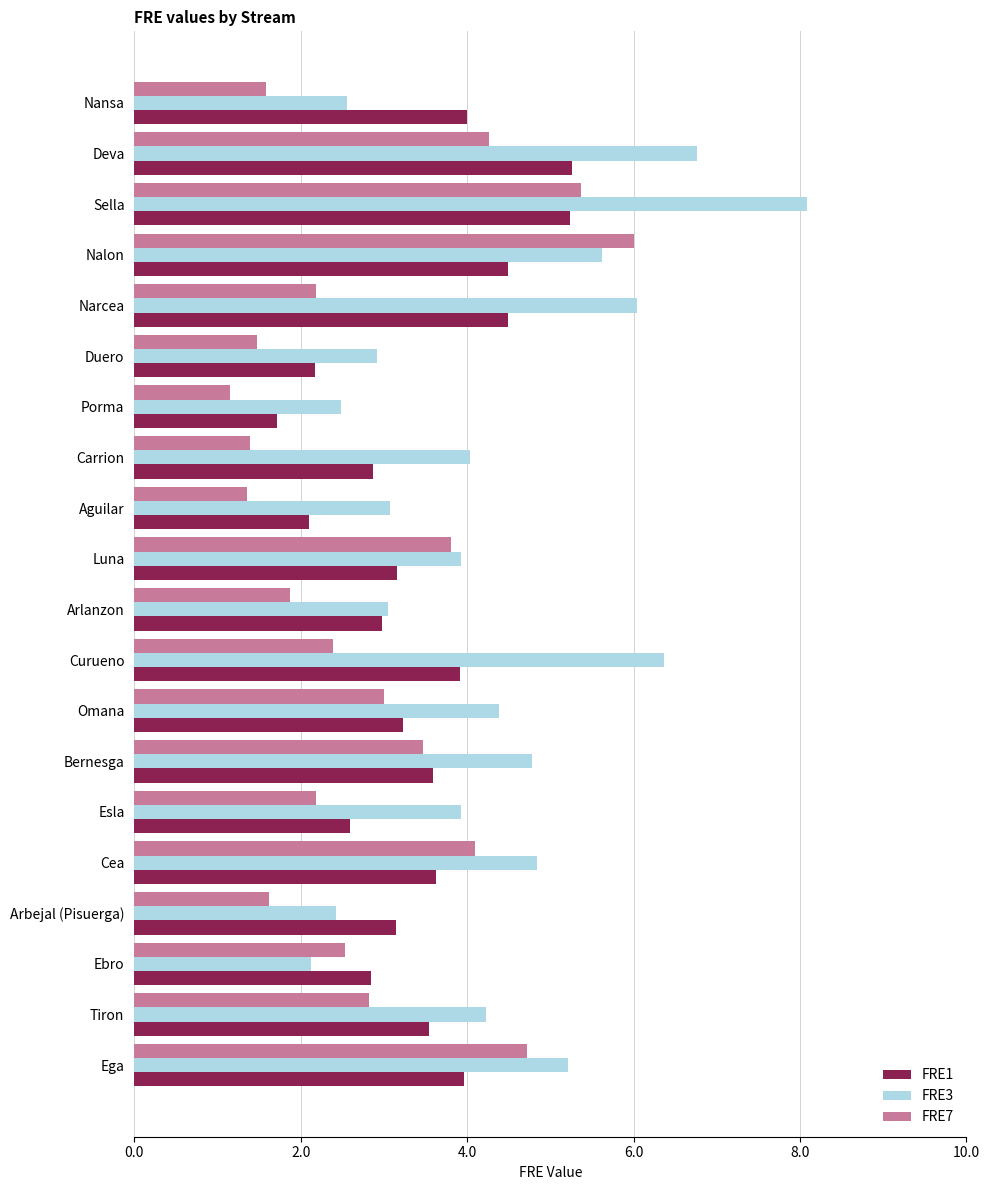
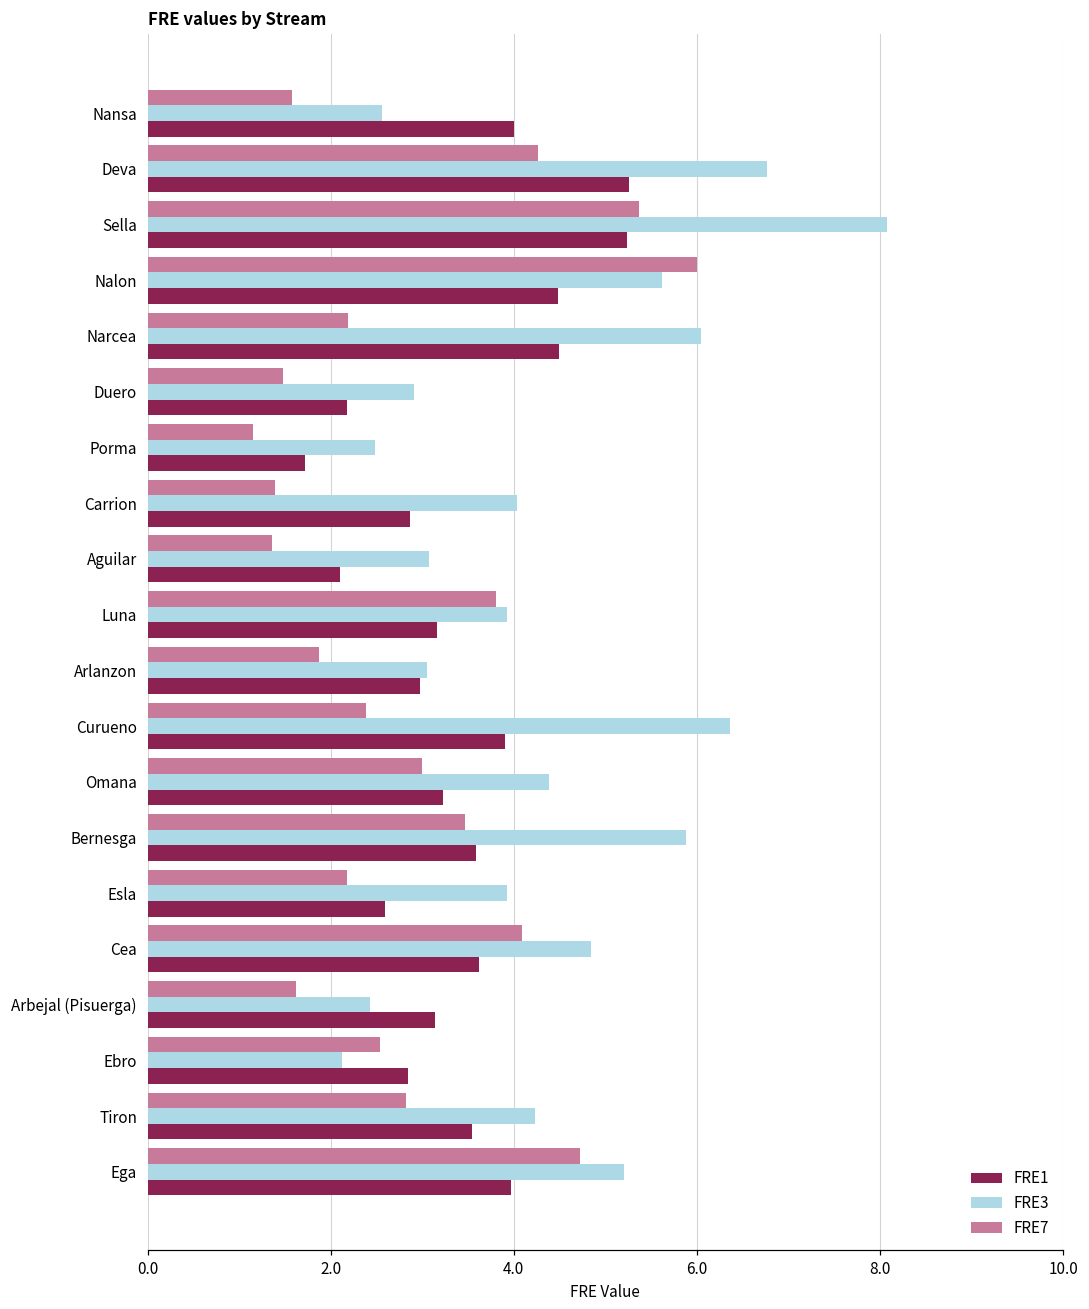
  {
    "FRE1": {
      "Nansa": 4.0,
      "Deva": 5.3,
      "Sella": 5.2,
      "Nalon": 4.5,
      "Narcea": 4.5,
      "Duero": 2.2,
      "Porma": 1.7,
      "Carrion": 2.9,
      "Aguilar": 2.1,
      "Luna": 3.2,
      "Arlanzon": 3.0,
      "Curueno": 3.9,
      "Omana": 3.2,
      "Bernesga": 3.6,
      "Esla": 2.6,
      "Cea": 3.6,
      "Arbejal (Pisuerga)": 3.1,
      "Ebro": 2.8,
      "Tiron": 3.5,
      "Ega": 4.0
    },
    "FRE3": {
      "Nansa": 2.6,
      "Deva": 6.8,
      "Sella": 8.1,
      "Nalon": 5.6,
      "Narcea": 6.0,
      "Duero": 2.9,
      "Porma": 2.5,
      "Carrion": 4.0,
      "Aguilar": 3.1,
      "Luna": 3.9,
      "Arlanzon": 3.1,
      "Curueno": 6.4,
      "Omana": 4.4,
-     "Bernesga": 4.8,
+     "Bernesga": 5.9,
      "Esla": 3.9,
      "Cea": 4.8,
      "Arbejal (Pisuerga)": 2.4,
      "Ebro": 2.1,
      "Tiron": 4.2,
      "Ega": 5.2
    },
    "FRE7": {
      "Nansa": 1.6,
      "Deva": 4.3,
      "Sella": 5.4,
      "Nalon": 6.0,
      "Narcea": 2.2,
      "Duero": 1.5,
      "Porma": 1.2,
      "Carrion": 1.4,
      "Aguilar": 1.4,
      "Luna": 3.8,
      "Arlanzon": 1.9,
      "Curueno": 2.4,
      "Omana": 3.0,
      "Bernesga": 3.5,
      "Esla": 2.2,
      "Cea": 4.1,
      "Arbejal (Pisuerga)": 1.6,
      "Ebro": 2.5,
      "Tiron": 2.8,
      "Ega": 4.7
    }
  }
